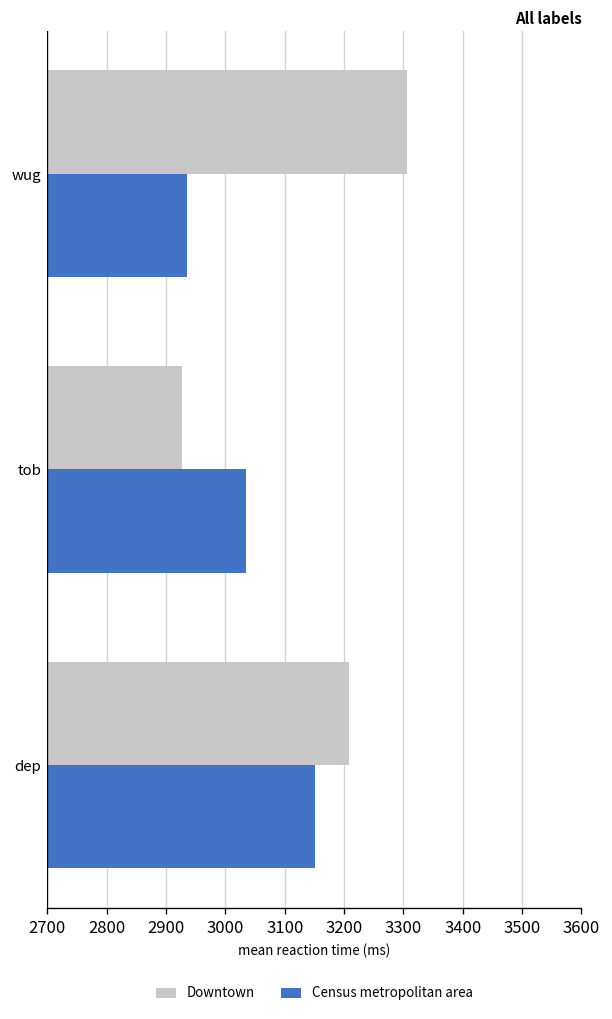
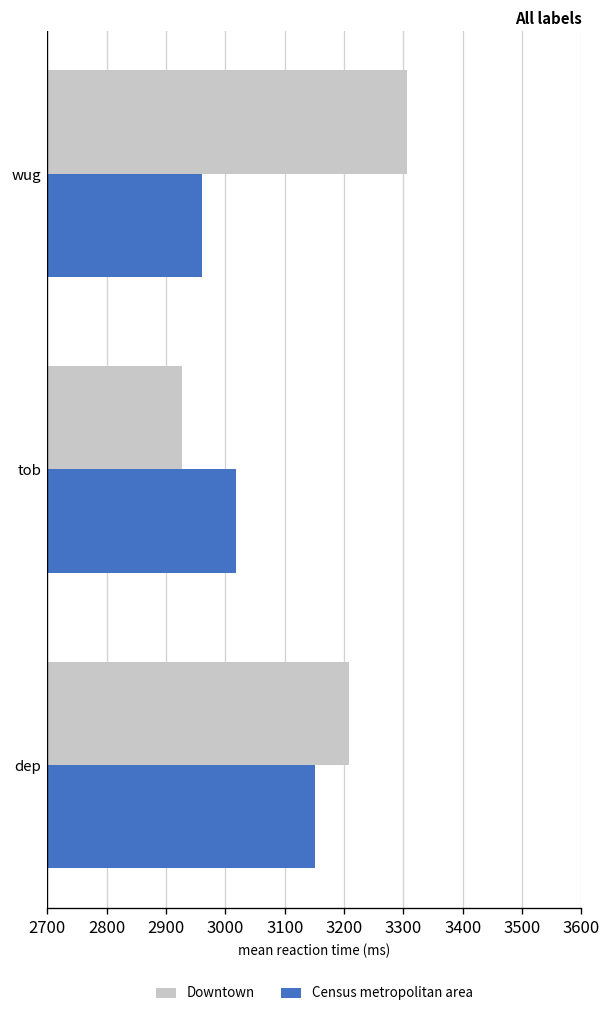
  {
    "Downtown": {
      "wug": 3310,
      "tob": 2930,
      "dep": 3210
    },
    "Census metropolitan area": {
-     "wug": 2940,
-     "tob": 3040,
+     "wug": 2960,
+     "tob": 3020,
      "dep": 3150
    }
  }
